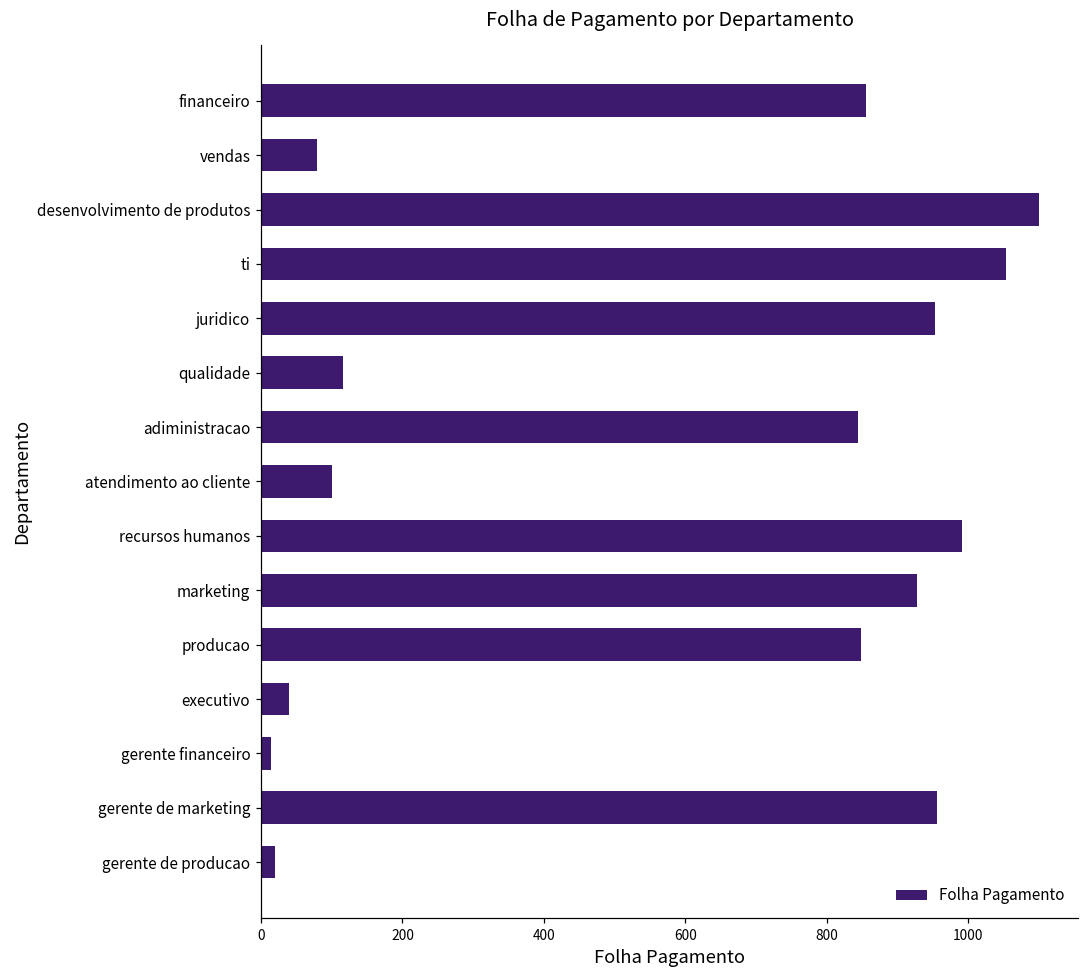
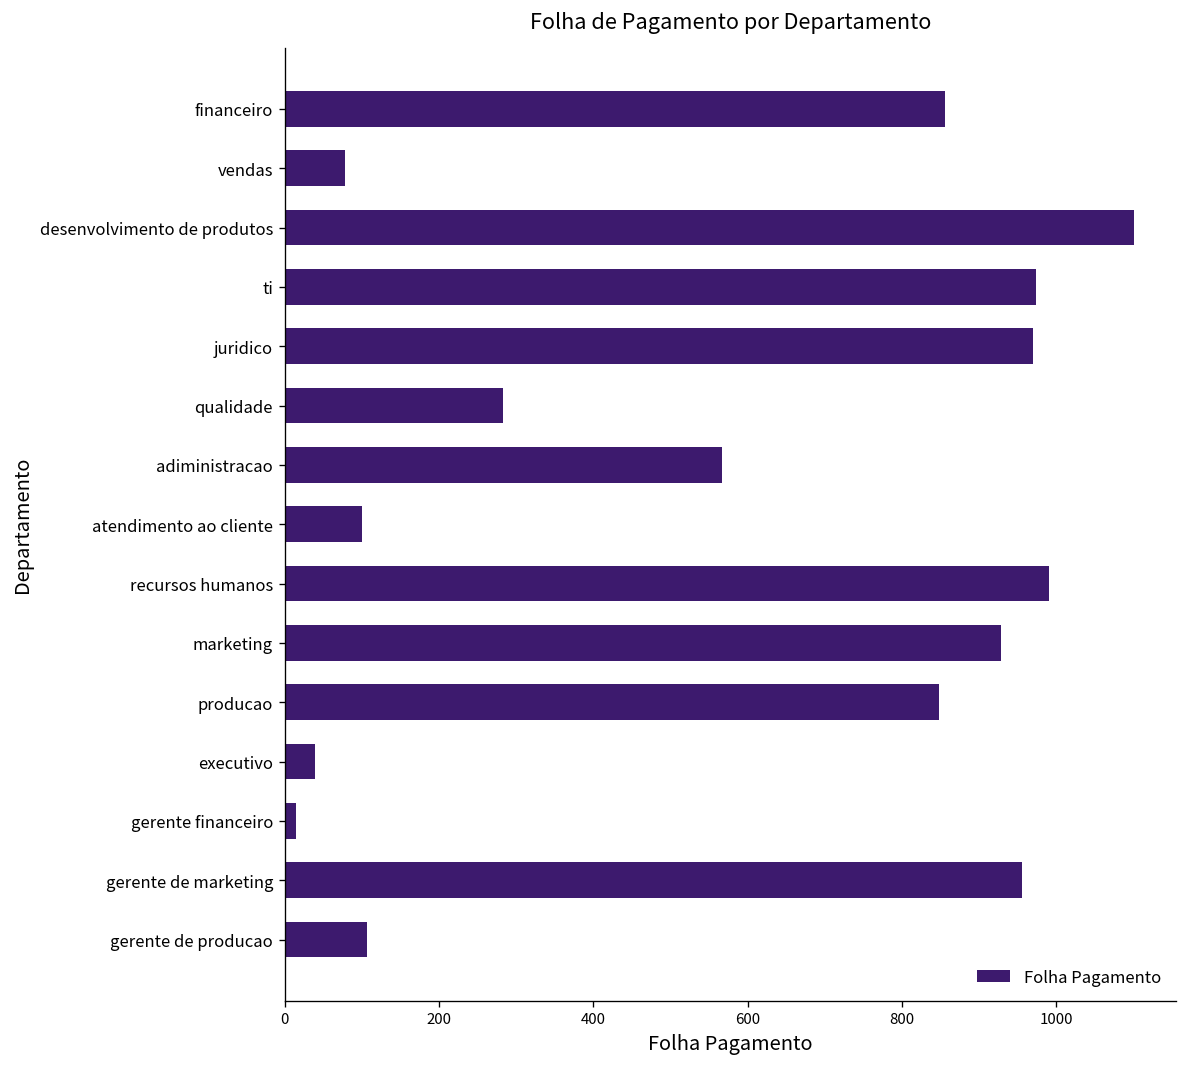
  {
    "financeiro": 860,
    "vendas": 80,
    "desenvolvimento de produtos": 1100,
-   "ti": 1050,
-   "juridico": 950,
-   "qualidade": 120,
-   "adiministracao": 840,
+   "ti": 970,
+   "juridico": 970,
+   "qualidade": 280,
+   "adiministracao": 570,
    "atendimento ao cliente": 100,
    "recursos humanos": 990,
    "marketing": 930,
    "producao": 850,
    "executivo": 40,
    "gerente financeiro": 10,
    "gerente de marketing": 960,
-   "gerente de producao": 20
+   "gerente de producao": 110
  }
